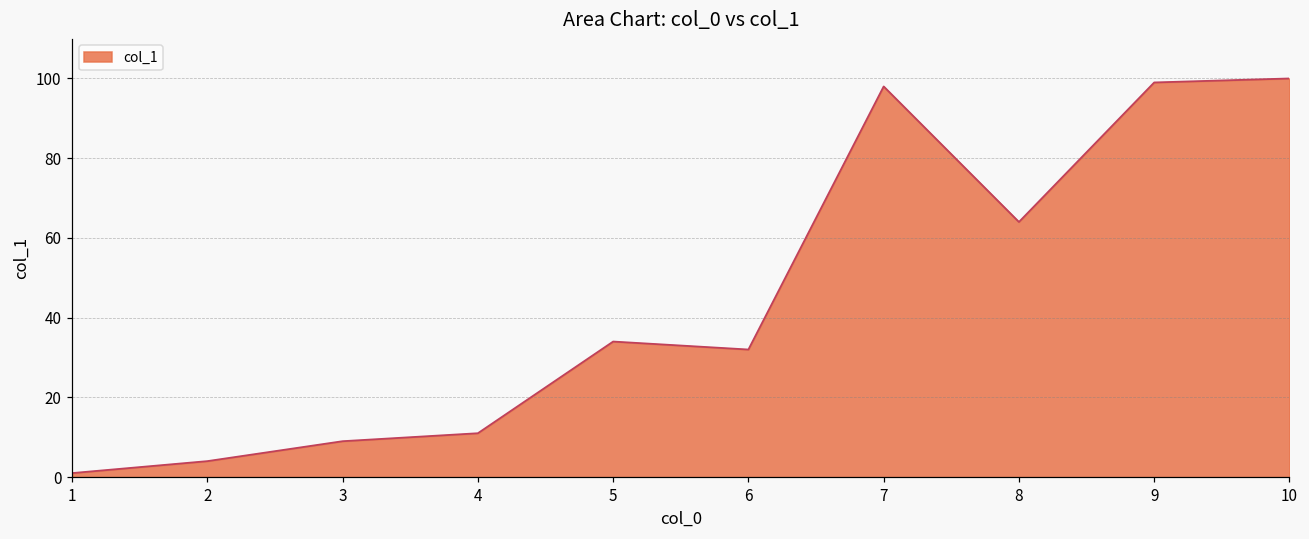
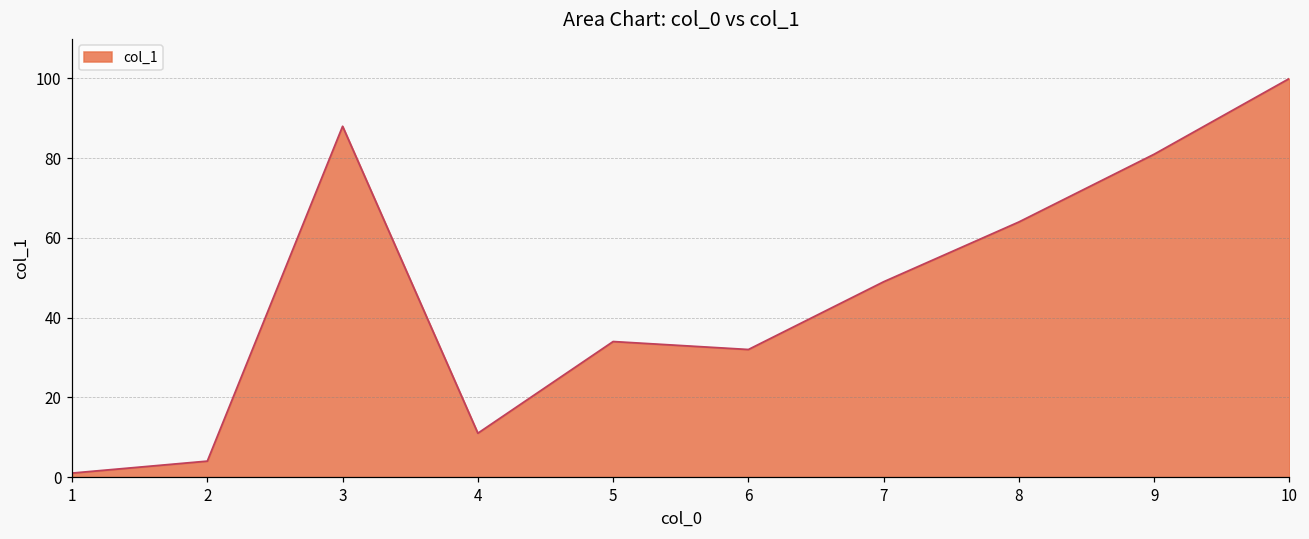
  {
    "1": 1,
    "2": 4,
-   "3": 9,
+   "3": 88,
    "4": 11,
    "5": 34,
    "6": 32,
-   "7": 98,
+   "7": 49,
    "8": 64,
-   "9": 99,
+   "9": 81,
    "10": 100
  }
